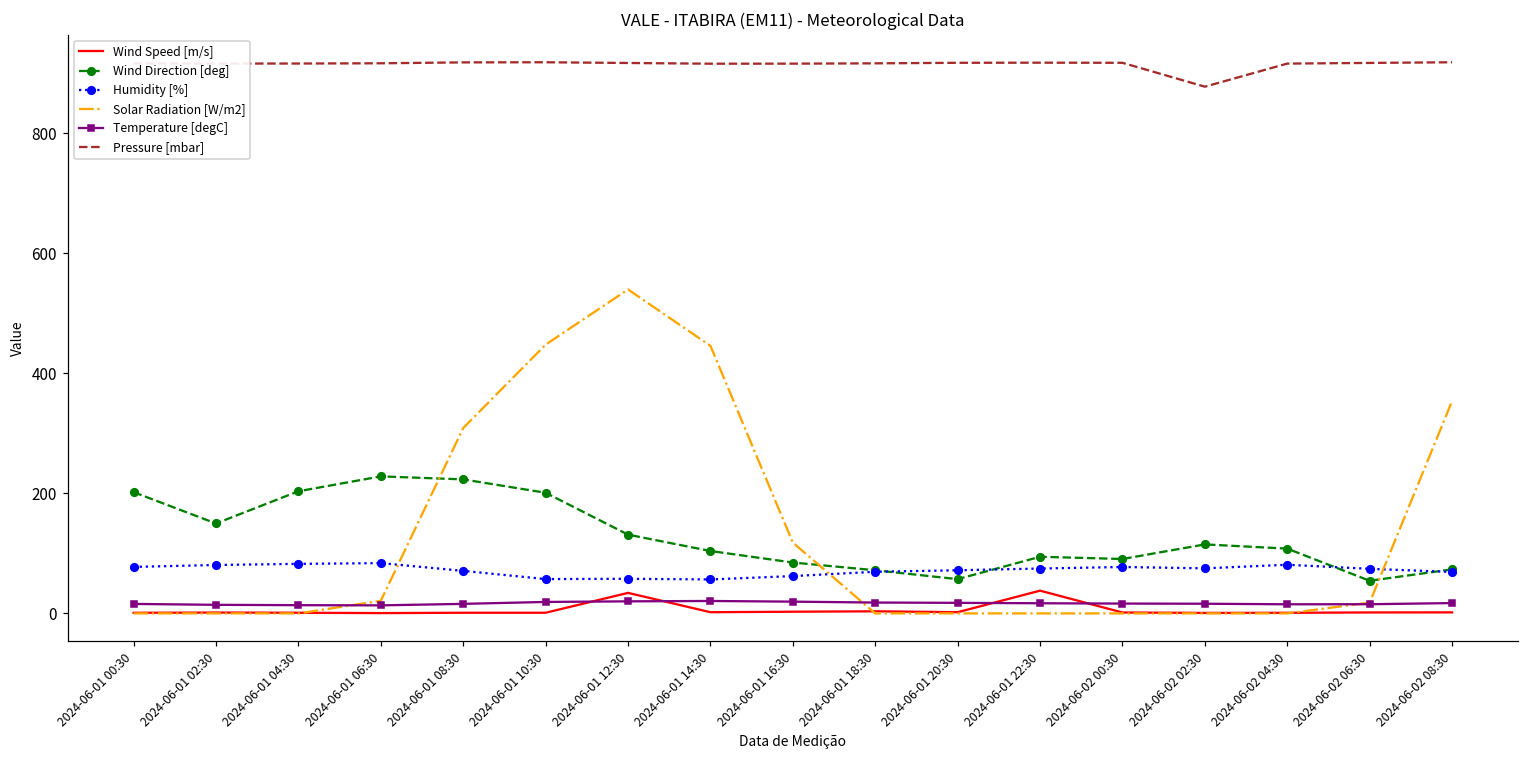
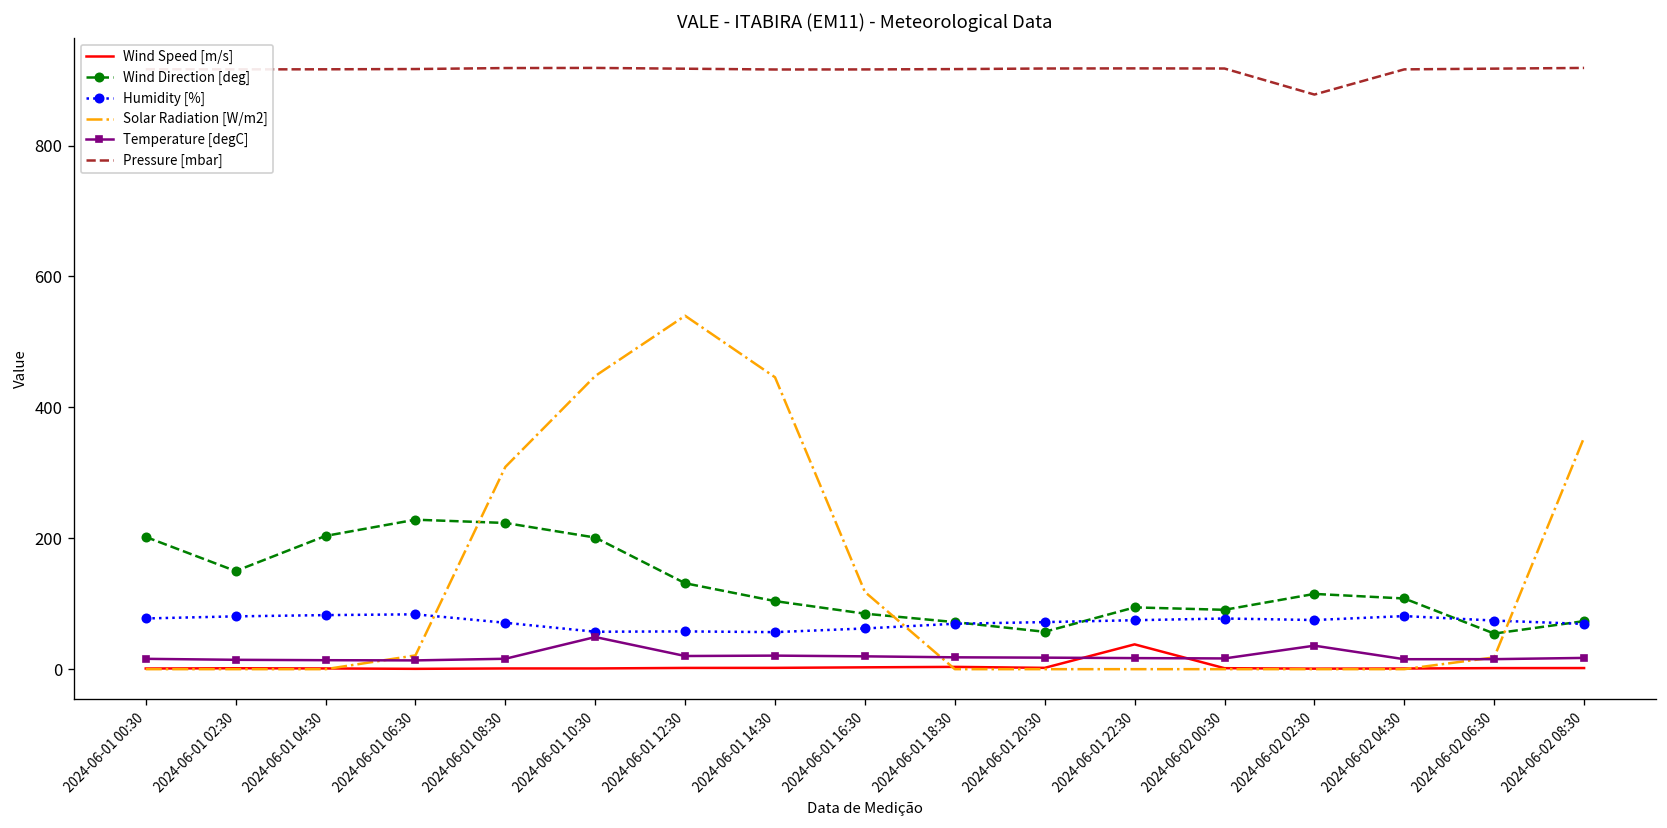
  {
    "Wind Speed [m/s]": {
      "2024-06-01 06:30": 0,
      "2024-06-01 08:30": 0,
      "2024-06-01 10:30": 0,
-     "2024-06-01 12:30": 30,
+     "2024-06-01 12:30": 0,
      "2024-06-01 14:30": 0,
      "2024-06-01 16:30": 0,
      "2024-06-01 22:30": 40,
      "2024-06-02 06:30": 0,
      "2024-06-02 08:30": 0
    },
    "Wind Direction [deg]": {
      "2024-06-01 00:30": 200,
      "2024-06-01 02:30": 150,
      "2024-06-01 04:30": 200,
      "2024-06-01 06:30": 230,
      "2024-06-01 08:30": 220,
      "2024-06-01 10:30": 200,
      "2024-06-01 12:30": 130,
      "2024-06-01 14:30": 100,
      "2024-06-01 16:30": 80,
      "2024-06-01 20:30": 60,
      "2024-06-01 22:30": 90,
      "2024-06-02 00:30": 90,
      "2024-06-02 02:30": 120,
      "2024-06-02 04:30": 110,
      "2024-06-02 06:30": 50
    },
    "Humidity [%]": {
      "2024-06-01 00:30": 80,
      "2024-06-01 02:30": 80,
      "2024-06-01 04:30": 80,
      "2024-06-01 06:30": 80,
      "2024-06-01 08:30": 70,
      "2024-06-01 10:30": 60,
      "2024-06-01 12:30": 60,
      "2024-06-01 14:30": 60,
      "2024-06-01 16:30": 60,
      "2024-06-01 20:30": 70,
      "2024-06-01 22:30": 70,
      "2024-06-02 00:30": 80,
      "2024-06-02 02:30": 80,
      "2024-06-02 04:30": 80,
      "2024-06-02 06:30": 70
    },
    "Solar Radiation [W/m2]": {
      "2024-06-01 06:30": 20,
      "2024-06-01 08:30": 310,
      "2024-06-01 10:30": 450,
      "2024-06-01 12:30": 540,
      "2024-06-01 14:30": 450,
      "2024-06-01 16:30": 120,
      "2024-06-01 22:30": 0,
      "2024-06-02 08:30": 350
    },
    "Temperature [degC]": {
      "2024-06-01 00:30": 20,
      "2024-06-01 02:30": 10,
      "2024-06-01 04:30": 10,
      "2024-06-01 06:30": 10,
      "2024-06-01 08:30": 20,
-     "2024-06-01 10:30": 20,
+     "2024-06-01 10:30": 50,
      "2024-06-01 12:30": 20,
      "2024-06-01 14:30": 20,
      "2024-06-01 16:30": 20,
      "2024-06-01 18:30": 20,
      "2024-06-01 20:30": 20,
      "2024-06-01 22:30": 20,
      "2024-06-02 00:30": 20,
-     "2024-06-02 02:30": 20,
+     "2024-06-02 02:30": 40,
      "2024-06-02 04:30": 20,
      "2024-06-02 08:30": 20
    },
    "Pressure [mbar]": {
      "2024-06-01 04:30": 920,
      "2024-06-01 06:30": 920,
      "2024-06-01 08:30": 920,
      "2024-06-01 10:30": 920,
      "2024-06-01 12:30": 920,
      "2024-06-01 14:30": 920,
      "2024-06-01 16:30": 920,
      "2024-06-01 18:30": 920,
      "2024-06-01 20:30": 920,
      "2024-06-01 22:30": 920,
      "2024-06-02 00:30": 920,
      "2024-06-02 02:30": 880,
      "2024-06-02 04:30": 920,
      "2024-06-02 06:30": 920,
      "2024-06-02 08:30": 920
    }
  }
